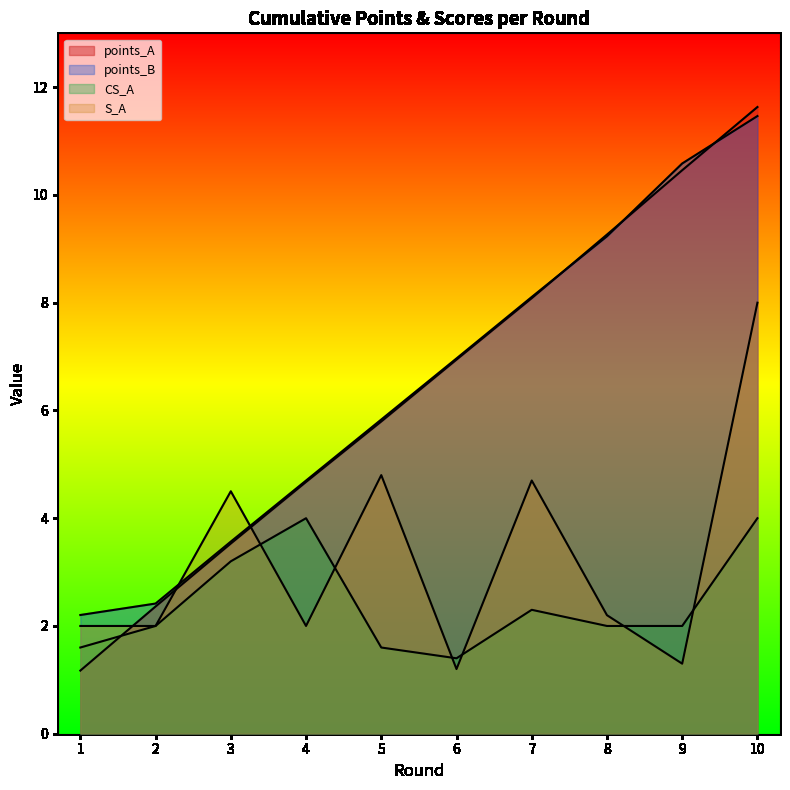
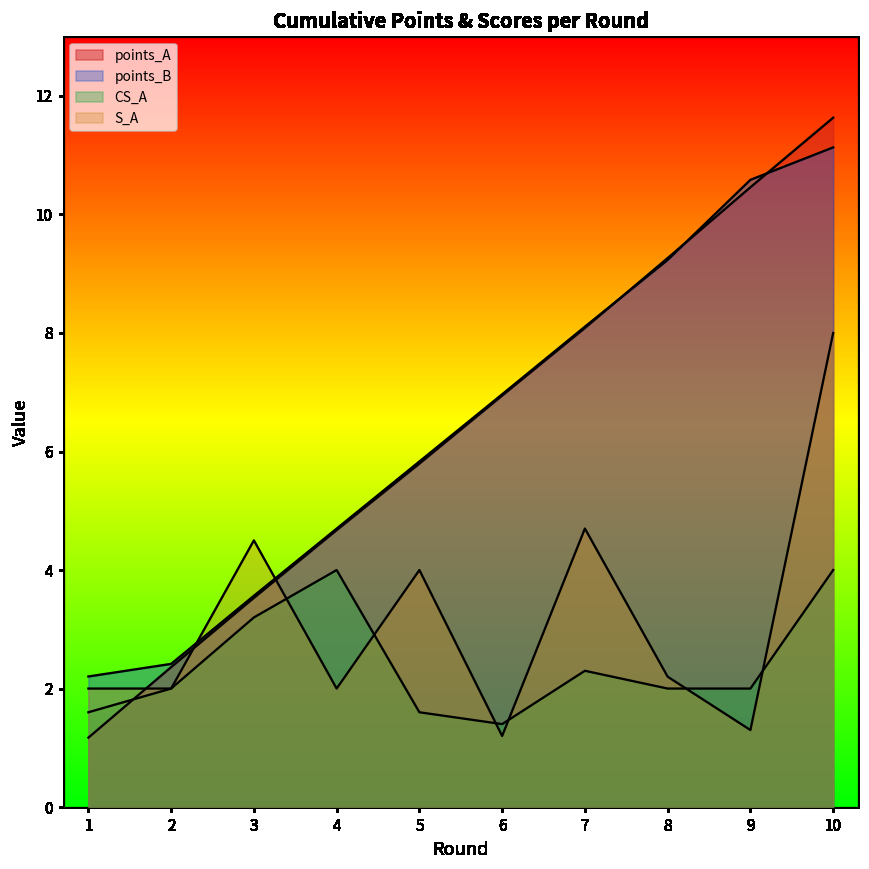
  {
    "points_A": {
      "1": 1.2,
      "2": 2.4,
      "9": 10.5,
      "10": 11.6
    },
    "points_B": {
      "1": 2.2,
      "2": 2.4,
      "9": 10.6,
-     "10": 11.5
+     "10": 11.1
    },
    "CS_A": {
      "1": 1.6,
      "3": 3.2,
      "4": 4.0,
      "5": 1.6,
      "6": 1.4,
      "7": 2.3,
      "8": 2.0,
      "9": 2.0,
      "10": 4.0
    },
    "S_A": {
      "1": 2.0,
      "3": 4.5,
      "4": 2.0,
-     "5": 4.8,
+     "5": 4.0,
      "6": 1.2,
      "7": 4.7,
      "8": 2.2,
      "9": 1.3,
      "10": 8.0
    }
  }
